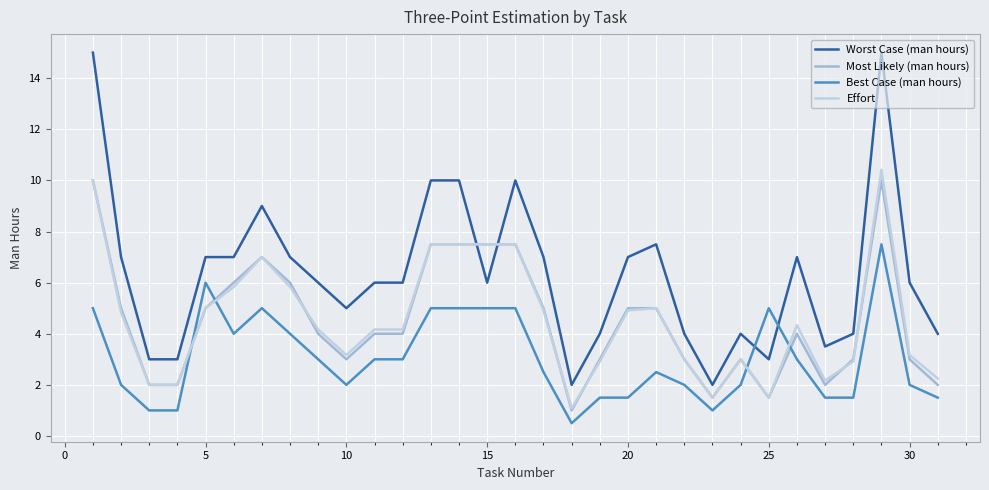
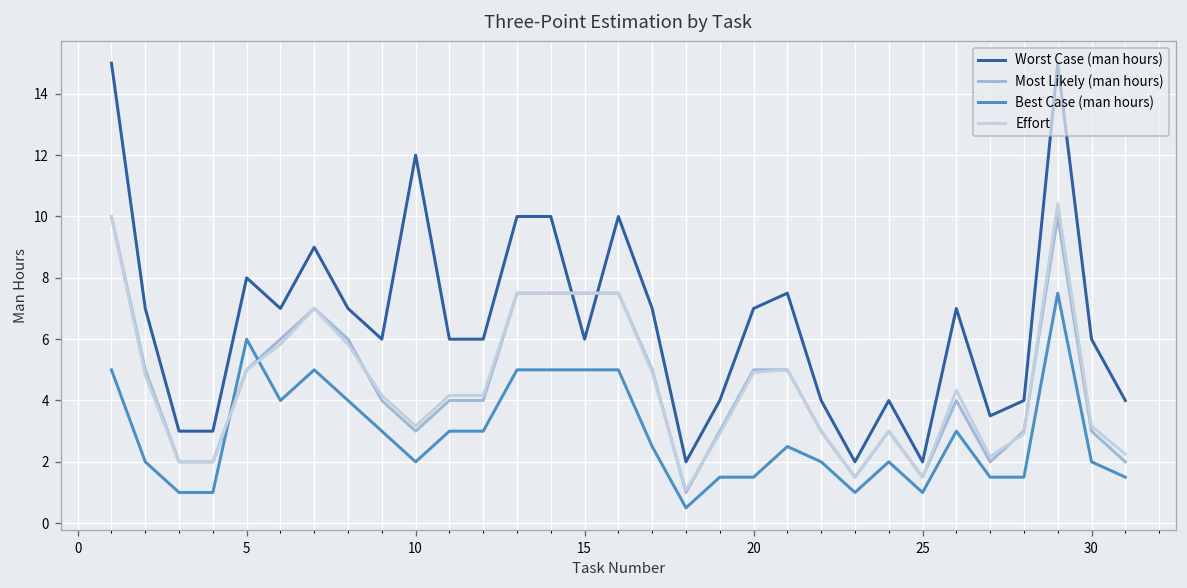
  {
    "Worst Case (man hours)": {
-     "5": 7,
-     "10": 5,
+     "5": 8,
+     "10": 12,
      "15": 6,
      "20": 7,
-     "25": 3,
+     "25": 2,
      "30": 6
    },
    "Best Case (man hours)": {
      "5": 6,
      "10": 2,
      "15": 5,
      "20": 1.5,
-     "25": 5,
+     "25": 1,
      "30": 2
    }
  }
